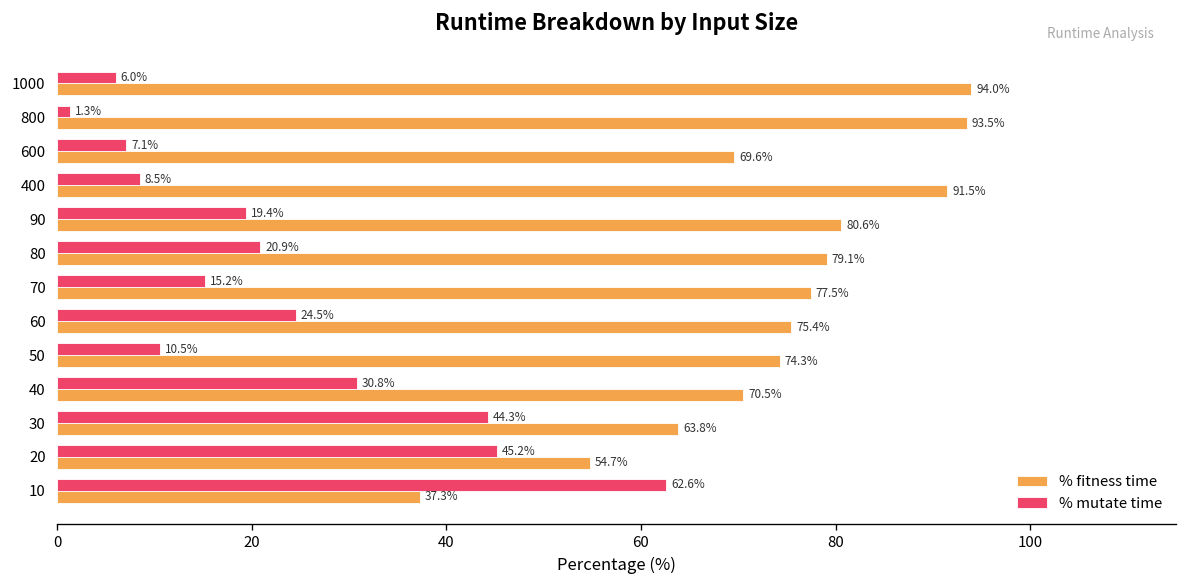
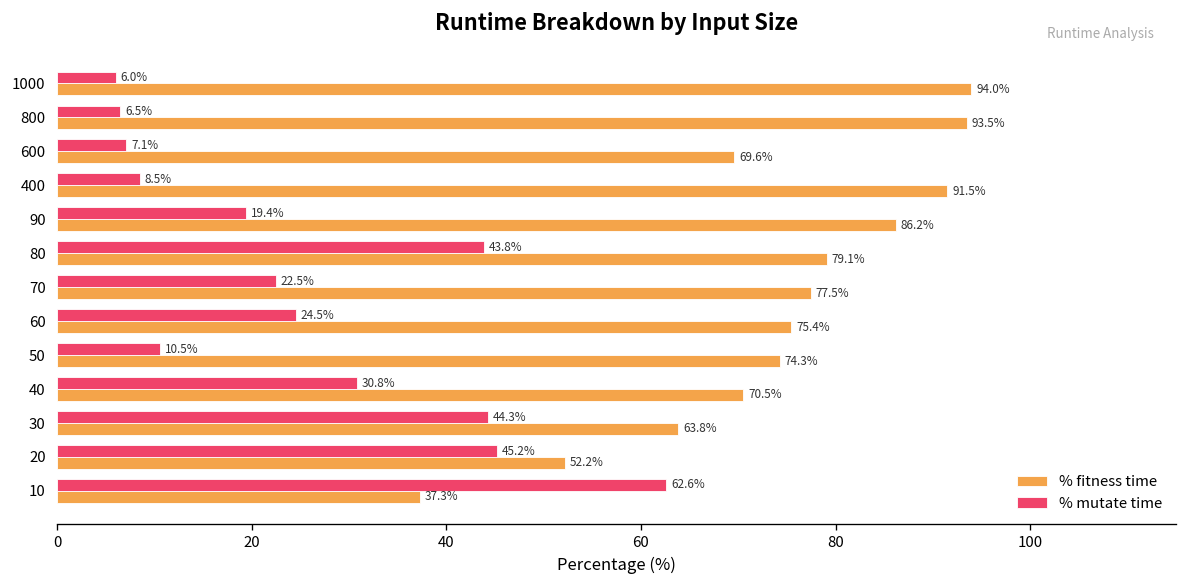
  {
    "% fitness time": {
      "1000": "94.0%",
      "800": "93.5%",
      "600": "69.6%",
      "400": "91.5%",
-     "90": "80.6%",
+     "90": "86.2%",
      "80": "79.1%",
      "70": "77.5%",
      "60": "75.4%",
      "50": "74.3%",
      "40": "70.5%",
      "30": "63.8%",
-     "20": "54.7%",
+     "20": "52.2%",
      "10": "37.3%"
    },
    "% mutate time": {
      "1000": "6.0%",
-     "800": "1.3%",
+     "800": "6.5%",
      "600": "7.1%",
      "400": "8.5%",
      "90": "19.4%",
-     "80": "20.9%",
-     "70": "15.2%",
+     "80": "43.8%",
+     "70": "22.5%",
      "60": "24.5%",
      "50": "10.5%",
      "40": "30.8%",
      "30": "44.3%",
      "20": "45.2%",
      "10": "62.6%"
    }
  }
